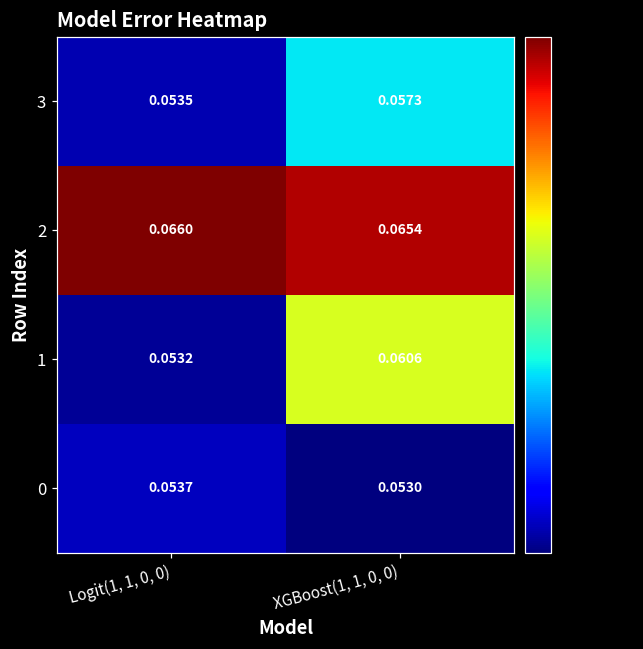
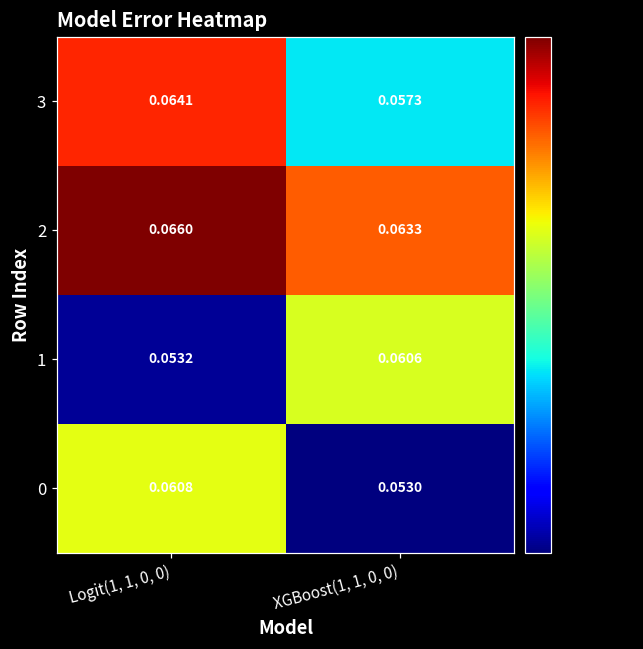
  {
    "3": {
-     "Logit(1, 1, 0, 0)": 0.0535,
+     "Logit(1, 1, 0, 0)": 0.0641,
      "XGBoost(1, 1, 0, 0)": 0.0573
    },
    "2": {
      "Logit(1, 1, 0, 0)": 0.0660,
-     "XGBoost(1, 1, 0, 0)": 0.0654
+     "XGBoost(1, 1, 0, 0)": 0.0633
    },
    "1": {
      "Logit(1, 1, 0, 0)": 0.0532,
      "XGBoost(1, 1, 0, 0)": 0.0606
    },
    "0": {
-     "Logit(1, 1, 0, 0)": 0.0537,
+     "Logit(1, 1, 0, 0)": 0.0608,
      "XGBoost(1, 1, 0, 0)": 0.0530
    }
  }
